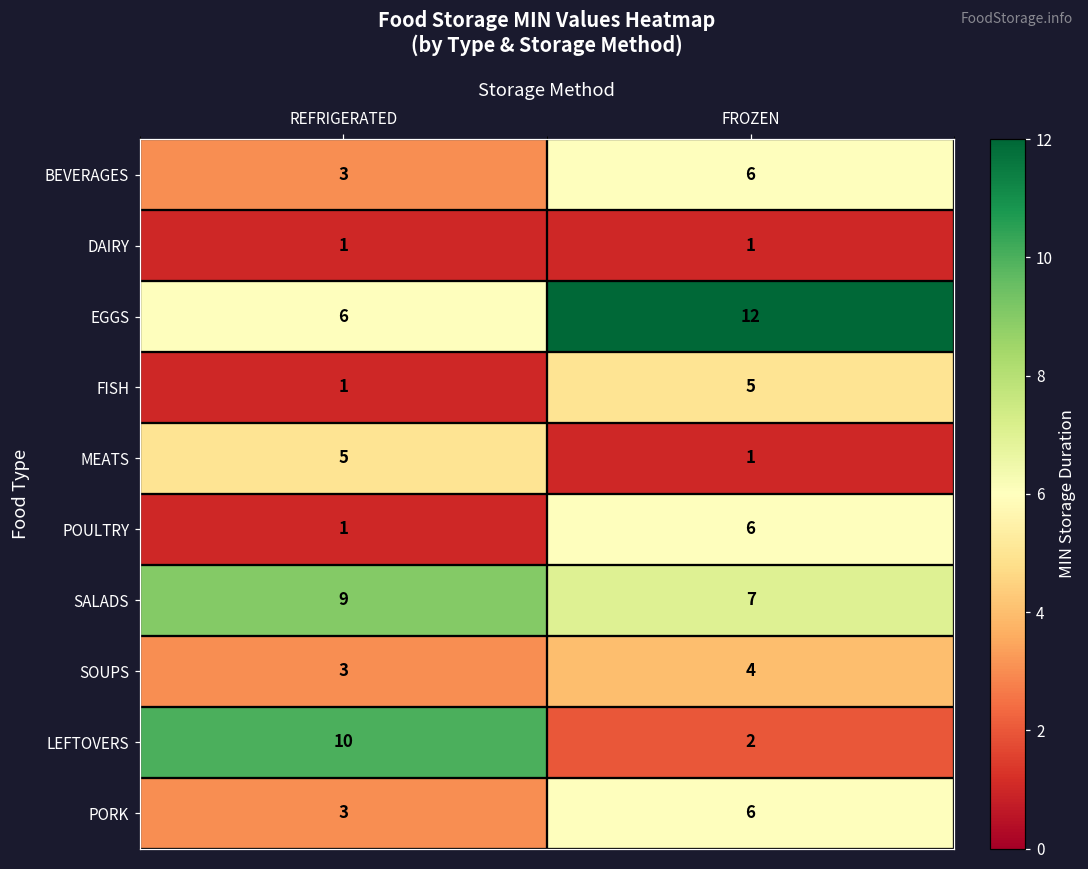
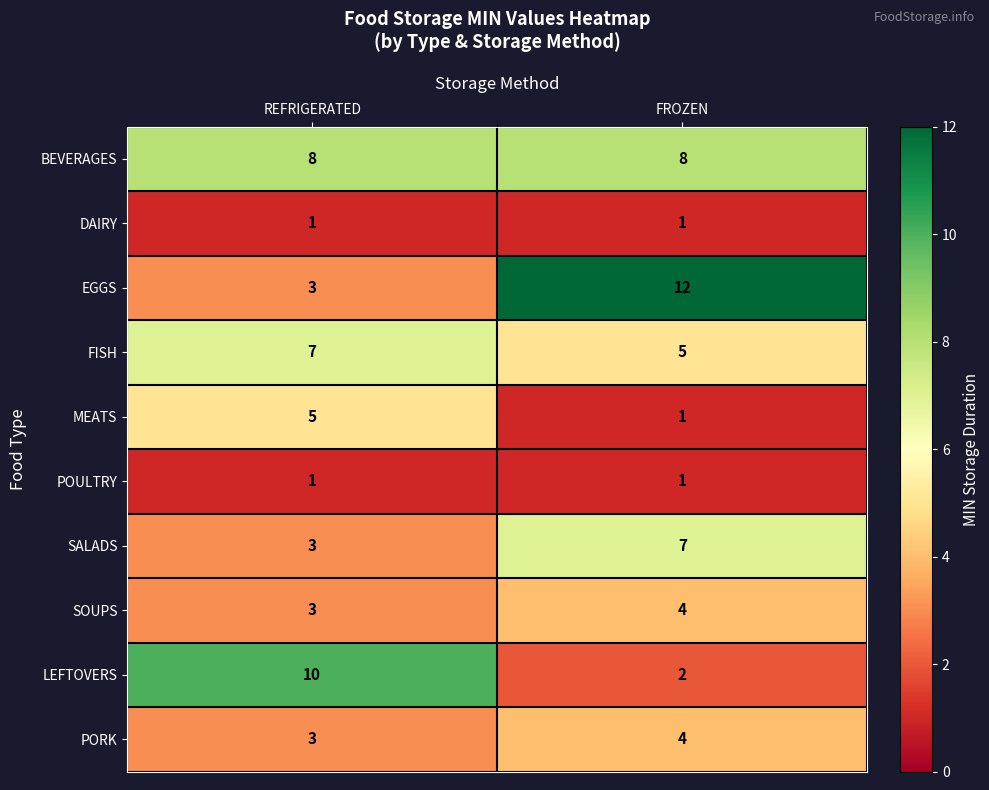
  {
    "BEVERAGES": {
-     "REFRIGERATED": 3,
-     "FROZEN": 6
+     "REFRIGERATED": 8,
+     "FROZEN": 8
    },
    "DAIRY": {
      "REFRIGERATED": 1,
      "FROZEN": 1
    },
    "EGGS": {
-     "REFRIGERATED": 6,
+     "REFRIGERATED": 3,
      "FROZEN": 12
    },
    "FISH": {
-     "REFRIGERATED": 1,
+     "REFRIGERATED": 7,
      "FROZEN": 5
    },
    "MEATS": {
      "REFRIGERATED": 5,
      "FROZEN": 1
    },
    "POULTRY": {
      "REFRIGERATED": 1,
-     "FROZEN": 6
+     "FROZEN": 1
    },
    "SALADS": {
-     "REFRIGERATED": 9,
+     "REFRIGERATED": 3,
      "FROZEN": 7
    },
    "SOUPS": {
      "REFRIGERATED": 3,
      "FROZEN": 4
    },
    "LEFTOVERS": {
      "REFRIGERATED": 10,
      "FROZEN": 2
    },
    "PORK": {
      "REFRIGERATED": 3,
-     "FROZEN": 6
+     "FROZEN": 4
    }
  }
